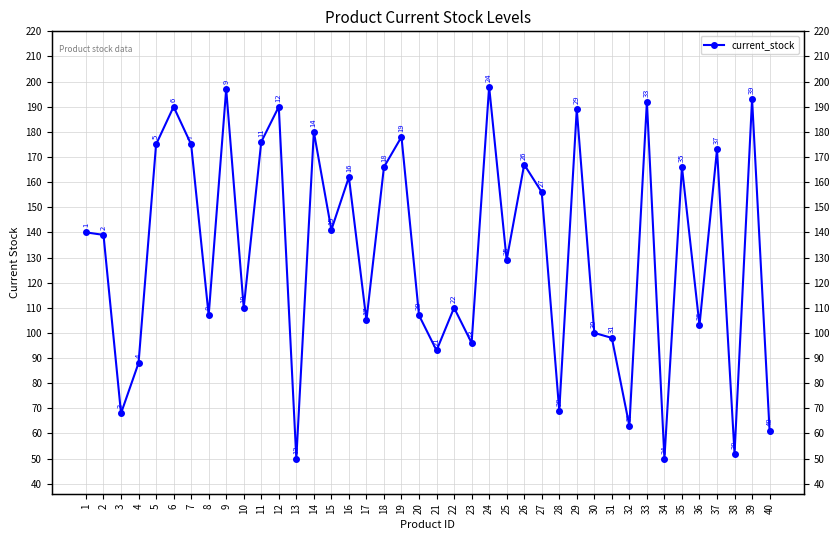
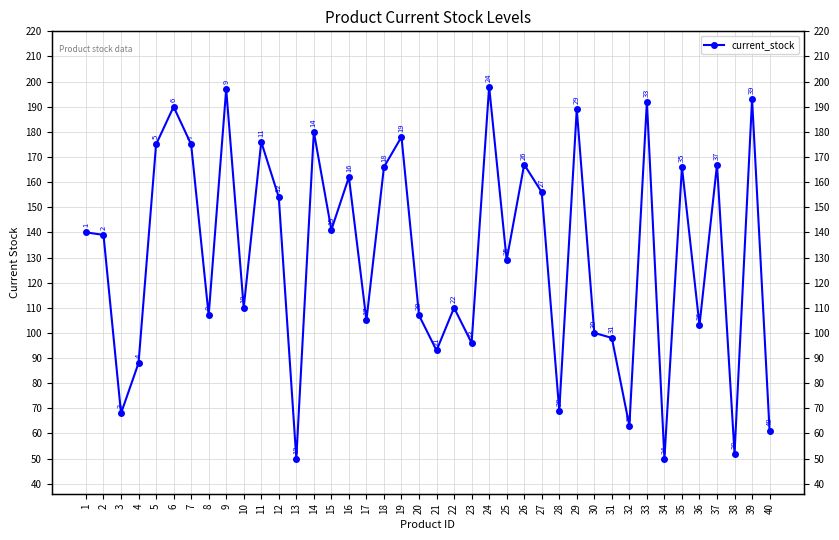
  {
-   "12": 190,
-   "37": 173
+   "12": 154,
+   "37": 167
  }
